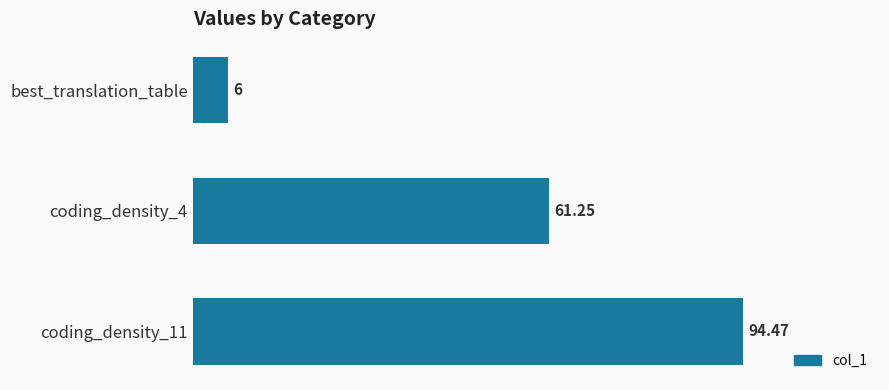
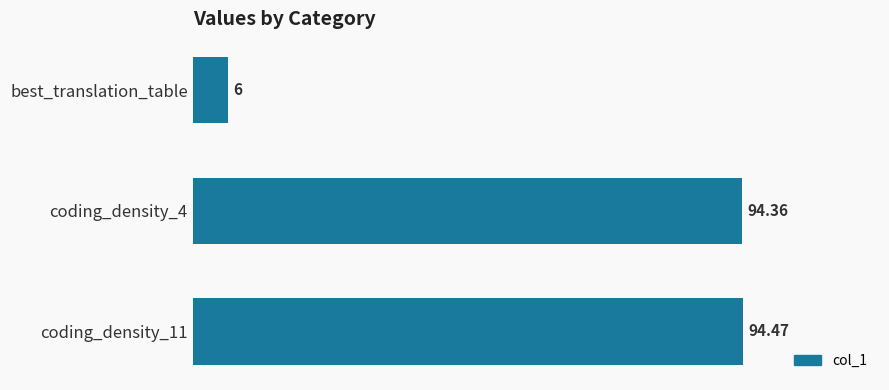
  {
    "best_translation_table": 6,
-   "coding_density_4": 61.25,
+   "coding_density_4": 94.36,
    "coding_density_11": 94.47
  }
